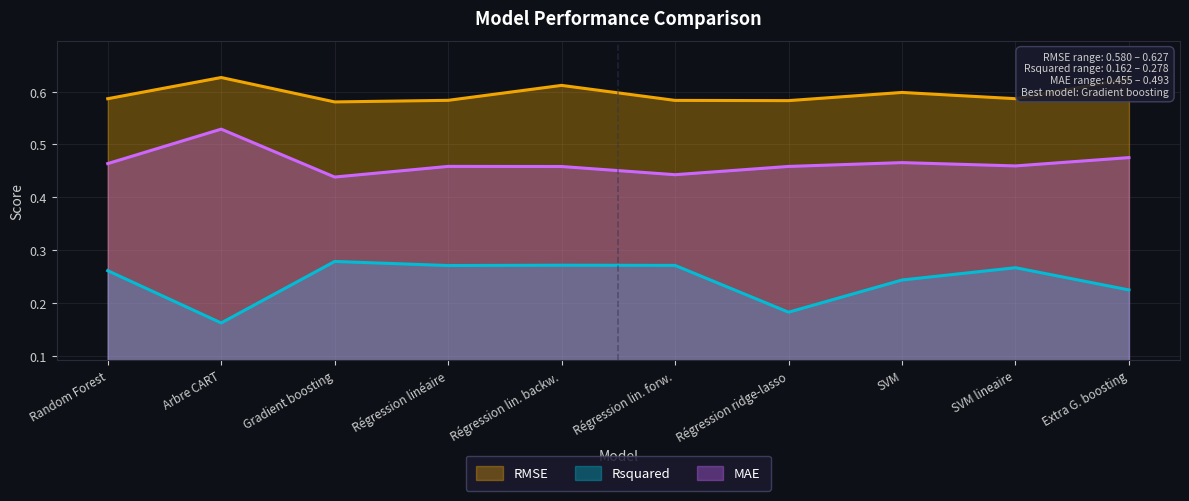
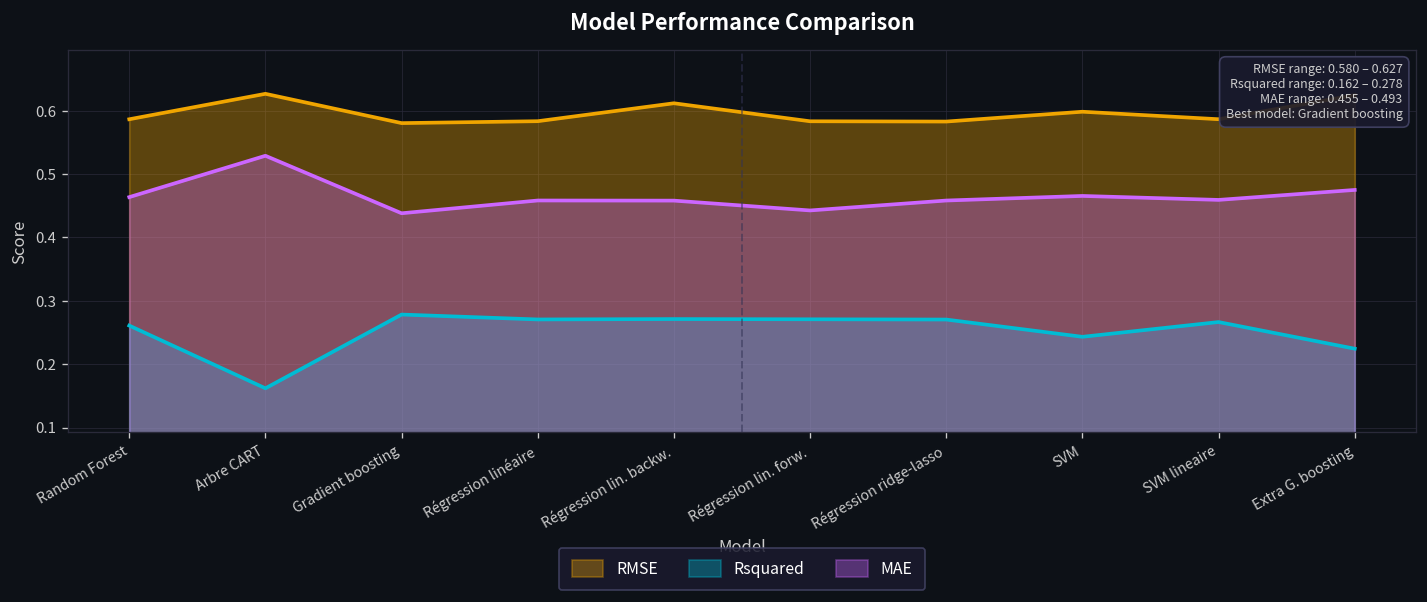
  {
    "RMSE": {
      "Random Forest": 0.59,
      "Arbre CART": 0.63,
      "Gradient boosting": 0.58,
      "Régression linéaire": 0.58,
      "Régression lin. backw.": 0.61,
      "Régression lin. forw.": 0.58,
      "Régression ridge-lasso": 0.58,
      "SVM": 0.60,
      "SVM lineaire": 0.59
    },
    "Rsquared": {
      "Random Forest": 0.26,
      "Arbre CART": 0.16,
      "Gradient boosting": 0.28,
      "Régression linéaire": 0.27,
      "Régression lin. backw.": 0.27,
      "Régression lin. forw.": 0.27,
-     "Régression ridge-lasso": 0.18,
+     "Régression ridge-lasso": 0.27,
      "SVM": 0.24,
      "SVM lineaire": 0.27,
      "Extra G. boosting": 0.22
    },
    "MAE": {
      "Random Forest": 0.46,
      "Arbre CART": 0.53,
      "Gradient boosting": 0.44,
      "Régression linéaire": 0.46,
      "Régression lin. backw.": 0.46,
      "Régression lin. forw.": 0.44,
      "Régression ridge-lasso": 0.46,
      "SVM": 0.47,
      "SVM lineaire": 0.46,
      "Extra G. boosting": 0.48
    }
  }
